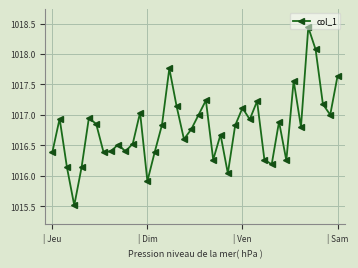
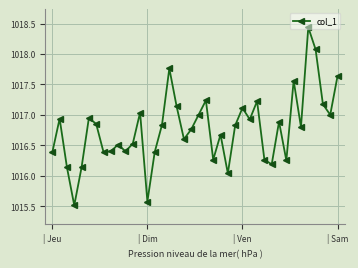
  {
    "| Jeu": 1016.4,
-   "| Dim": 1015.9,
+   "| Dim": 1015.6,
    "| Ven": 1017.1,
    "| Sam": 1017.6
  }
